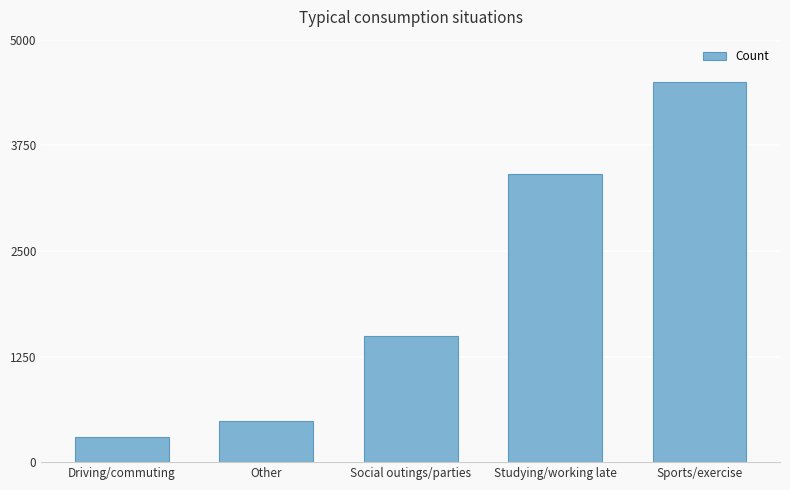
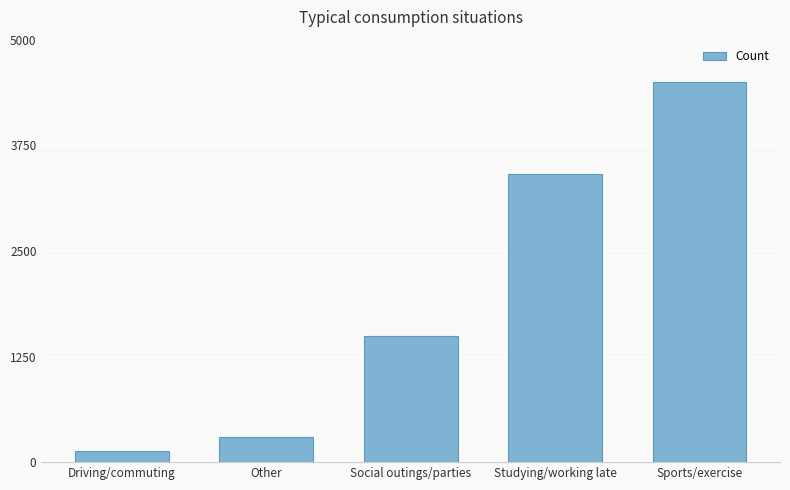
  {
-   "Driving/commuting": 300,
-   "Other": 500,
+   "Driving/commuting": 100,
+   "Other": 300,
    "Social outings/parties": 1500,
    "Studying/working late": 3400,
    "Sports/exercise": 4500
  }
